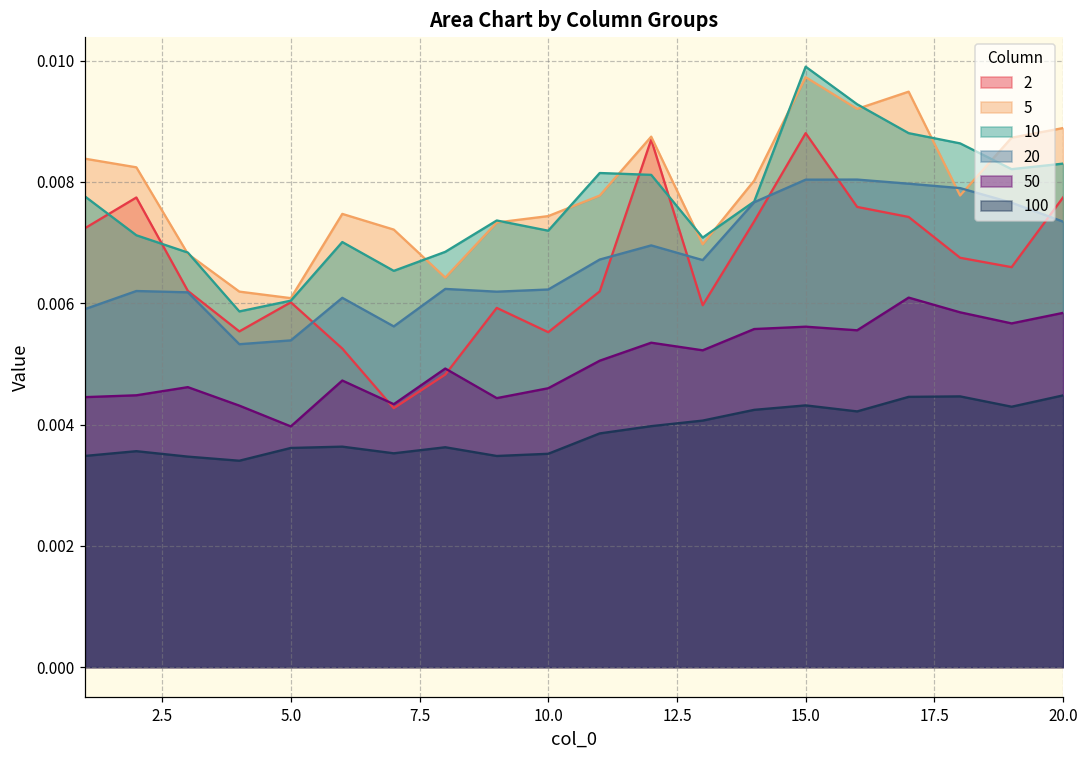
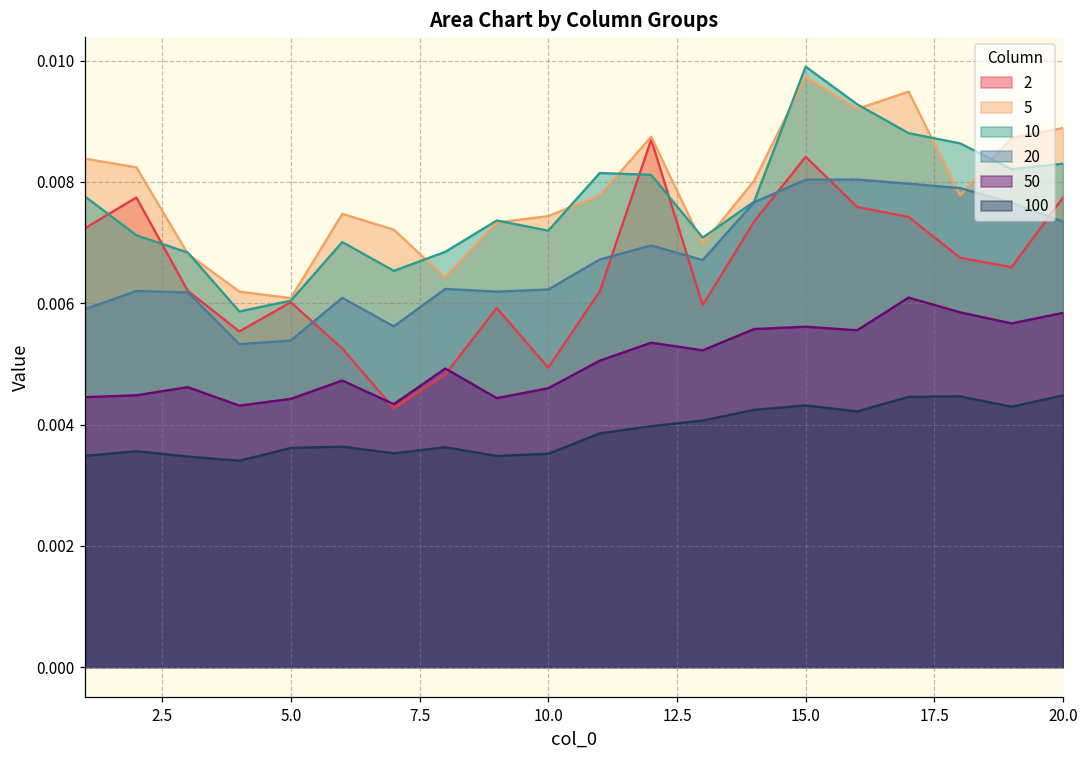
  {
    "2": {
-     "10.0": 0.0055,
-     "15.0": 0.0088,
+     "10.0": 0.0049,
+     "15.0": 0.0084,
      "20.0": 0.0077
    },
    "5": {
      "10.0": 0.0074,
      "15.0": 0.0097,
      "20.0": 0.0089
    },
    "50": {
-     "5.0": 0.0040,
+     "5.0": 0.0044,
      "10.0": 0.0046,
      "15.0": 0.0056,
      "20.0": 0.0058
    },
    "100": {
      "5.0": 0.0036,
      "10.0": 0.0035,
      "15.0": 0.0043,
      "20.0": 0.0045
    }
  }
